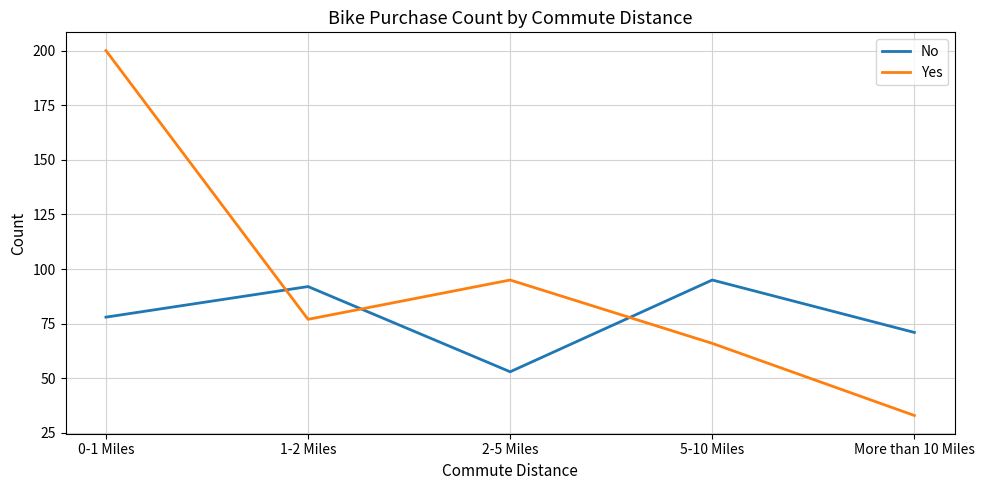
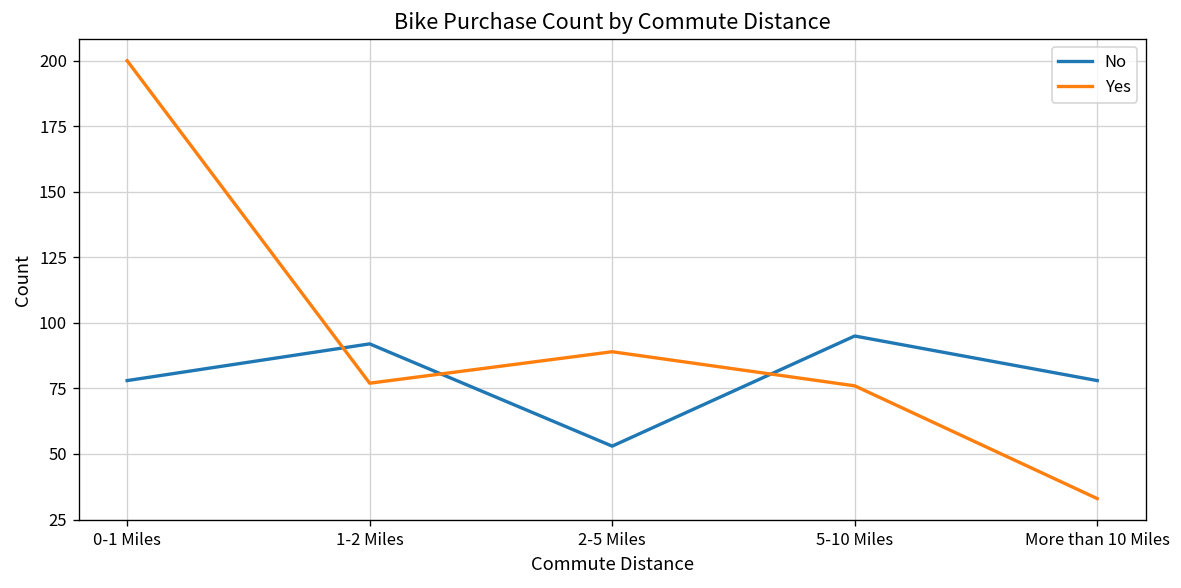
  {
    "No": {
      "0-1 Miles": 78,
      "1-2 Miles": 92,
      "2-5 Miles": 53,
      "5-10 Miles": 95,
-     "More than 10 Miles": 71
+     "More than 10 Miles": 78
    },
    "Yes": {
      "0-1 Miles": 200,
      "1-2 Miles": 77,
-     "2-5 Miles": 95,
-     "5-10 Miles": 66,
+     "2-5 Miles": 89,
+     "5-10 Miles": 76,
      "More than 10 Miles": 33
    }
  }
